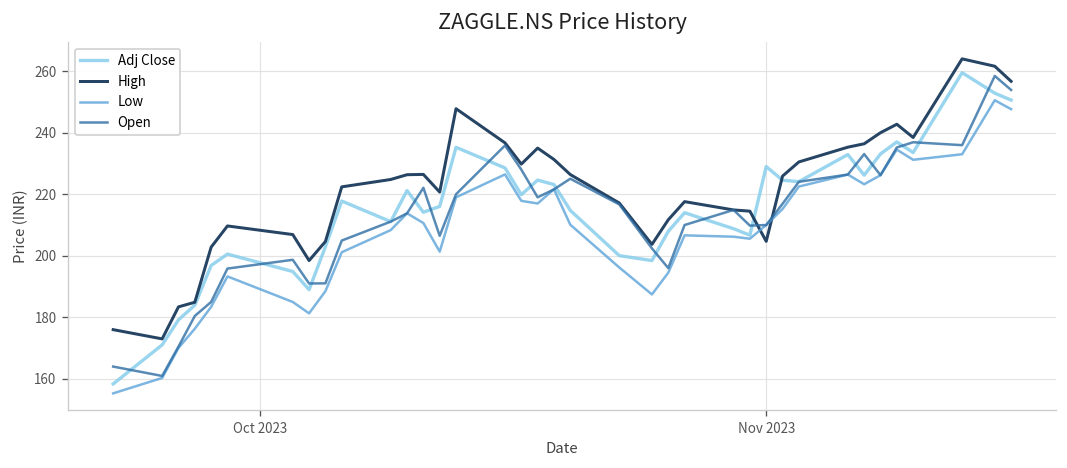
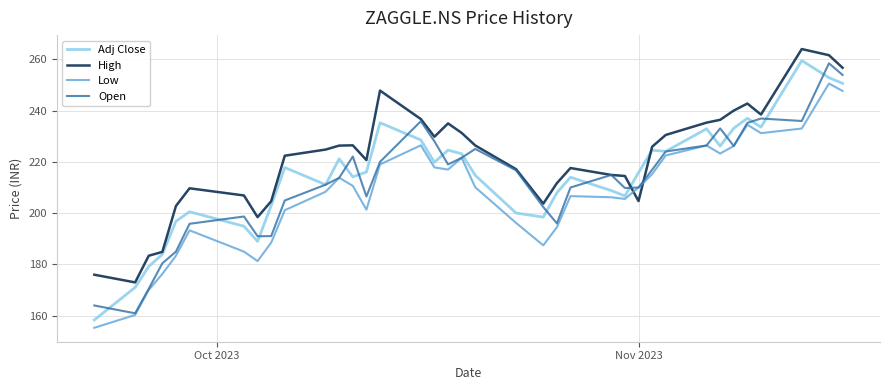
  {
    "Adj Close": {
-     "Nov 2023": 229
+     "Nov 2023": 216
    },
    "High": {
      "Nov 2023": 205
    }
  }
